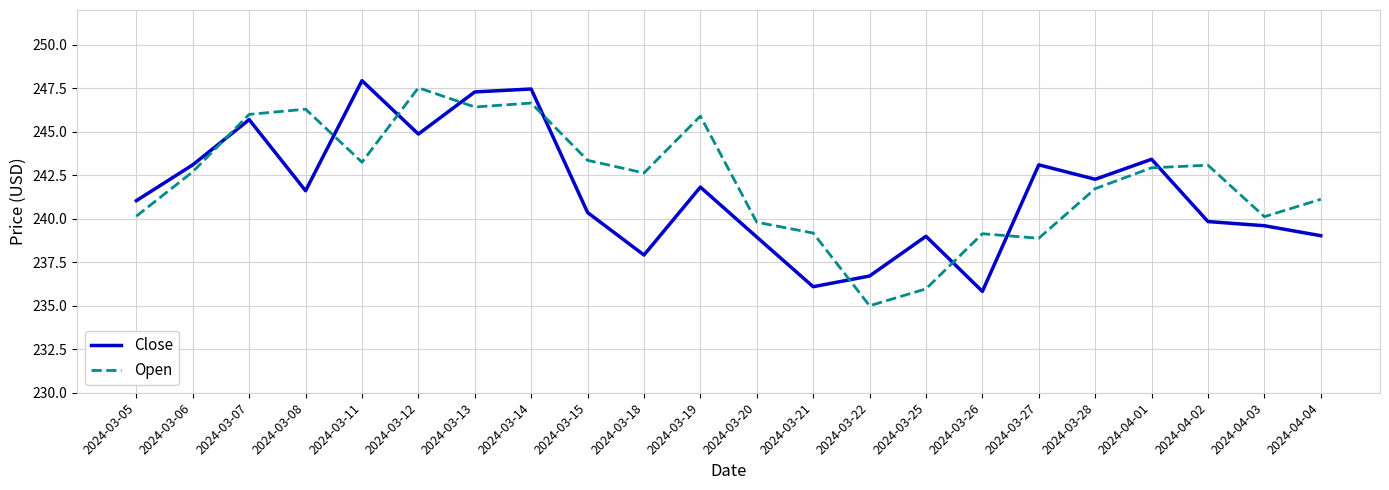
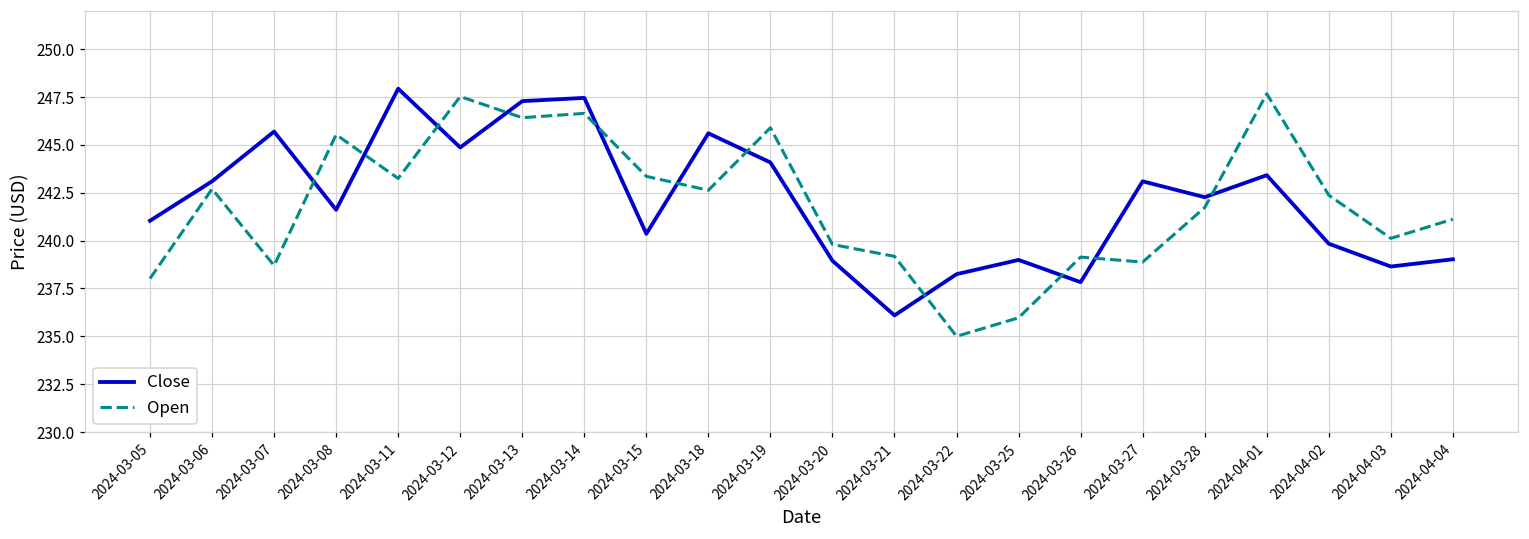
  {
    "Close": {
      "2024-03-05": 241.0,
      "2024-03-06": 243.1,
      "2024-03-07": 245.7,
      "2024-03-08": 241.6,
      "2024-03-11": 247.9,
      "2024-03-12": 244.9,
      "2024-03-13": 247.3,
      "2024-03-14": 247.5,
      "2024-03-15": 240.4,
-     "2024-03-18": 237.9,
-     "2024-03-19": 241.8,
+     "2024-03-18": 245.6,
+     "2024-03-19": 244.1,
      "2024-03-20": 238.9,
      "2024-03-21": 236.1,
-     "2024-03-22": 236.7,
+     "2024-03-22": 238.2,
      "2024-03-25": 239.0,
-     "2024-03-26": 235.8,
+     "2024-03-26": 237.8,
      "2024-03-27": 243.1,
      "2024-03-28": 242.3,
      "2024-04-01": 243.4,
      "2024-04-02": 239.8,
-     "2024-04-03": 239.6,
+     "2024-04-03": 238.6,
      "2024-04-04": 239.0
    },
    "Open": {
-     "2024-03-05": 240.1,
+     "2024-03-05": 238.0,
      "2024-03-06": 242.7,
-     "2024-03-07": 246.0,
-     "2024-03-08": 246.3,
+     "2024-03-07": 238.7,
+     "2024-03-08": 245.5,
      "2024-03-11": 243.3,
      "2024-03-12": 247.5,
      "2024-03-13": 246.4,
      "2024-03-14": 246.6,
      "2024-03-15": 243.4,
      "2024-03-18": 242.6,
      "2024-03-19": 245.9,
      "2024-03-20": 239.8,
      "2024-03-21": 239.2,
      "2024-03-22": 235.0,
      "2024-03-25": 236.0,
      "2024-03-26": 239.1,
      "2024-03-27": 238.9,
      "2024-03-28": 241.7,
-     "2024-04-01": 242.9,
-     "2024-04-02": 243.1,
+     "2024-04-01": 247.7,
+     "2024-04-02": 242.4,
      "2024-04-03": 240.1,
      "2024-04-04": 241.1
    }
  }
